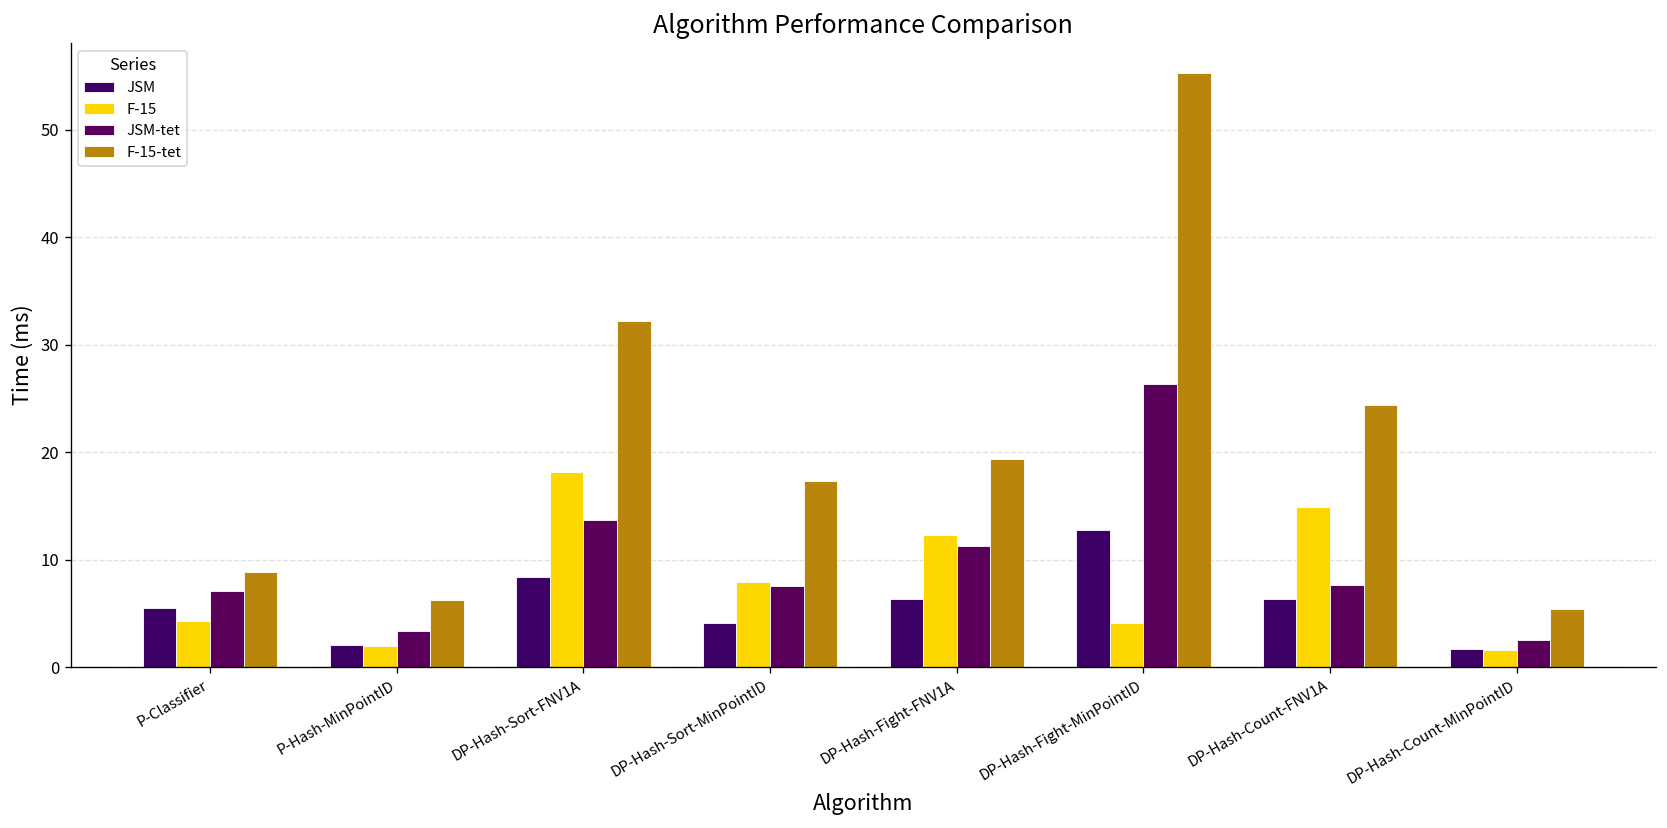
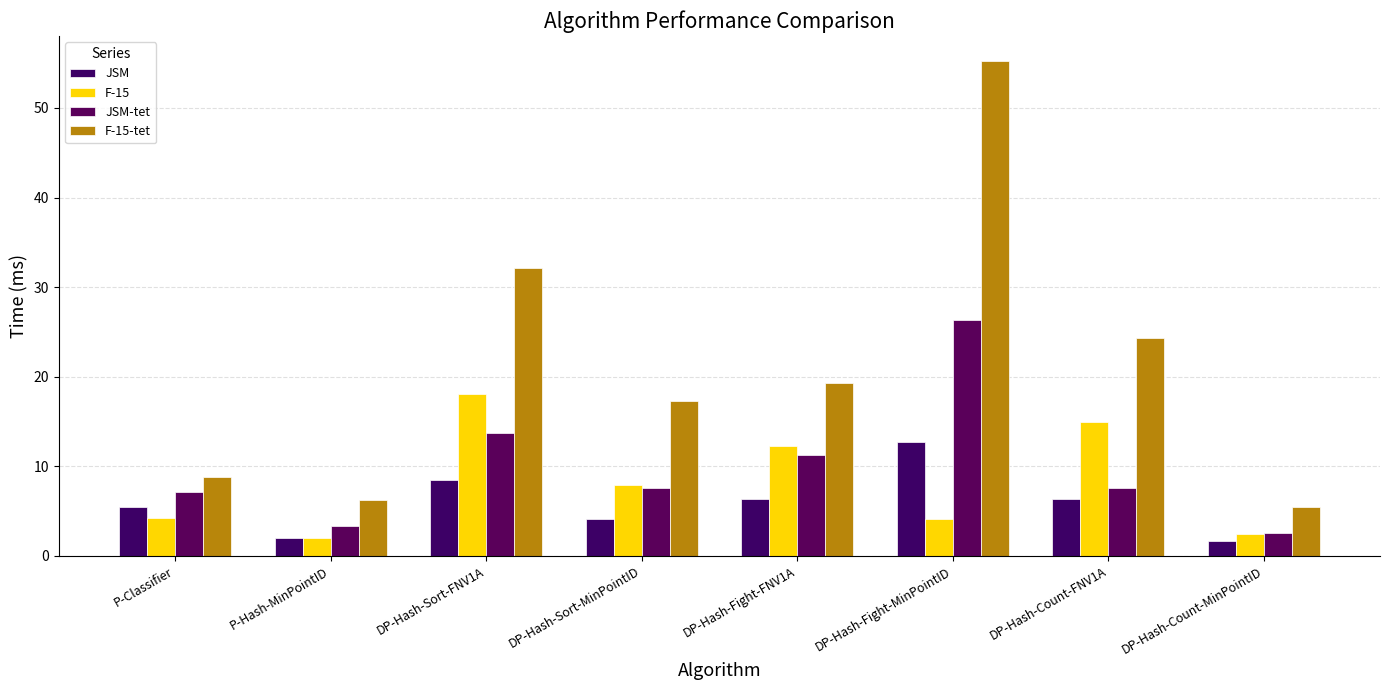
  {
    "F-15": {
      "P-Classifier": 4,
      "P-Hash-MinPointID": 2,
      "DP-Hash-Sort-FNV1A": 18,
      "DP-Hash-Sort-MinPointID": 8,
      "DP-Hash-Fight-FNV1A": 12,
      "DP-Hash-Fight-MinPointID": 4,
      "DP-Hash-Count-FNV1A": 15,
-     "DP-Hash-Count-MinPointID": 1.6
+     "DP-Hash-Count-MinPointID": 2.5
    },
    "F-15-tet": {
      "P-Classifier": 9,
      "P-Hash-MinPointID": 6,
      "DP-Hash-Sort-FNV1A": 32,
      "DP-Hash-Sort-MinPointID": 17,
      "DP-Hash-Fight-FNV1A": 19,
      "DP-Hash-Fight-MinPointID": 55,
      "DP-Hash-Count-FNV1A": 24,
      "DP-Hash-Count-MinPointID": 5
    }
  }
